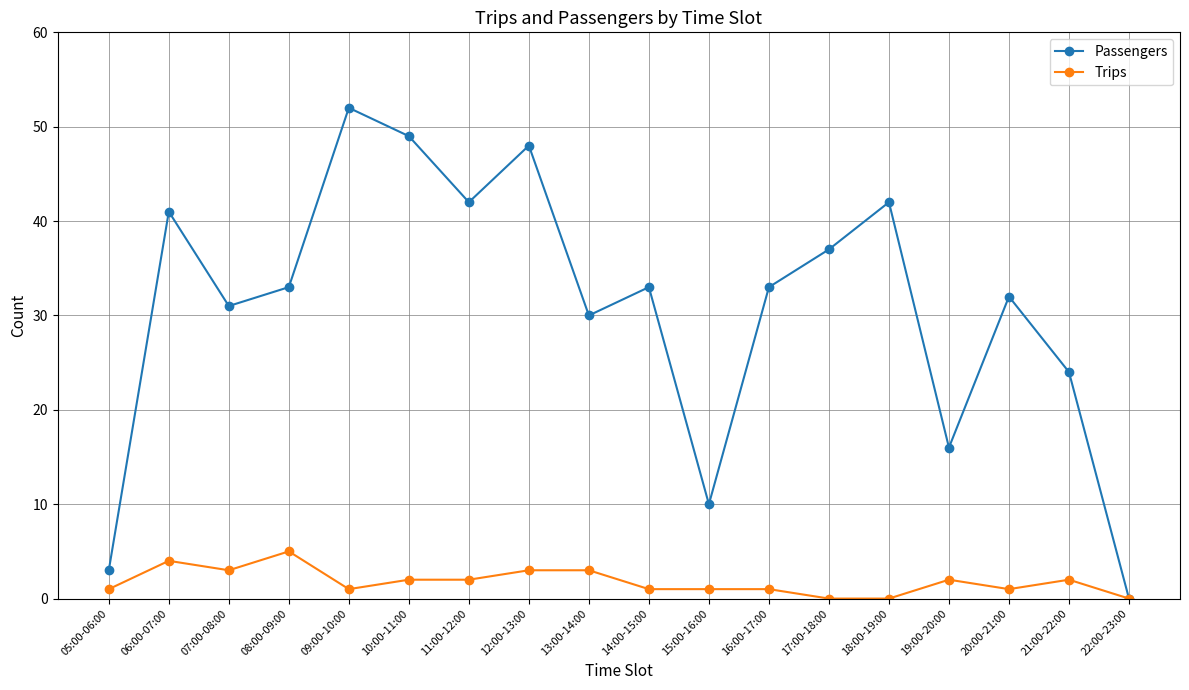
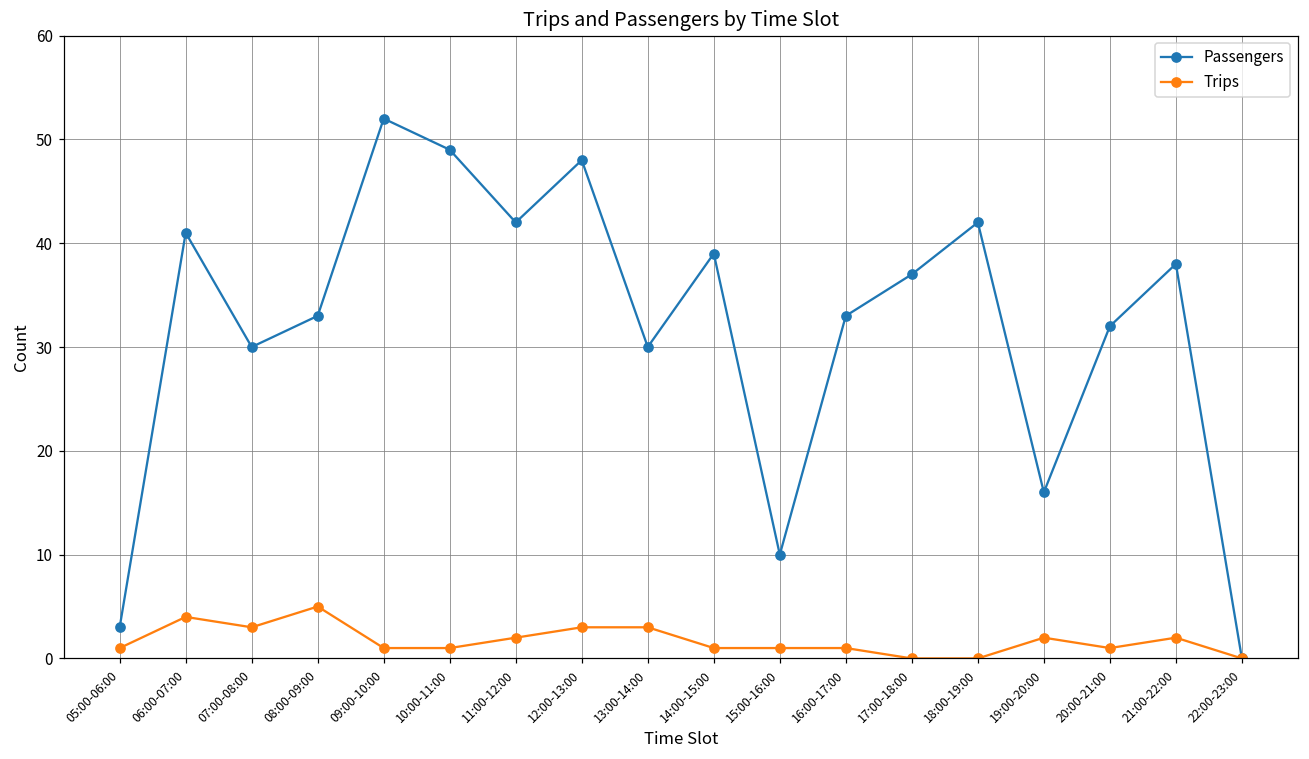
  {
    "Passengers": {
      "05:00-06:00": 3,
      "06:00-07:00": 41,
-     "07:00-08:00": 31,
+     "07:00-08:00": 30,
      "08:00-09:00": 33,
      "09:00-10:00": 52,
      "10:00-11:00": 49,
      "11:00-12:00": 42,
      "12:00-13:00": 48,
      "13:00-14:00": 30,
-     "14:00-15:00": 33,
+     "14:00-15:00": 39,
      "15:00-16:00": 10,
      "16:00-17:00": 33,
      "17:00-18:00": 37,
      "18:00-19:00": 42,
      "19:00-20:00": 16,
      "20:00-21:00": 32,
-     "21:00-22:00": 24
+     "21:00-22:00": 38
    },
    "Trips": {
      "05:00-06:00": 1,
      "06:00-07:00": 4,
      "07:00-08:00": 3,
      "08:00-09:00": 5,
      "09:00-10:00": 1,
-     "10:00-11:00": 2,
+     "10:00-11:00": 1,
      "11:00-12:00": 2,
      "12:00-13:00": 3,
      "13:00-14:00": 3,
      "14:00-15:00": 1,
      "15:00-16:00": 1,
      "16:00-17:00": 1,
      "17:00-18:00": 0,
      "18:00-19:00": 0,
      "19:00-20:00": 2,
      "20:00-21:00": 1,
      "21:00-22:00": 2
    }
  }
